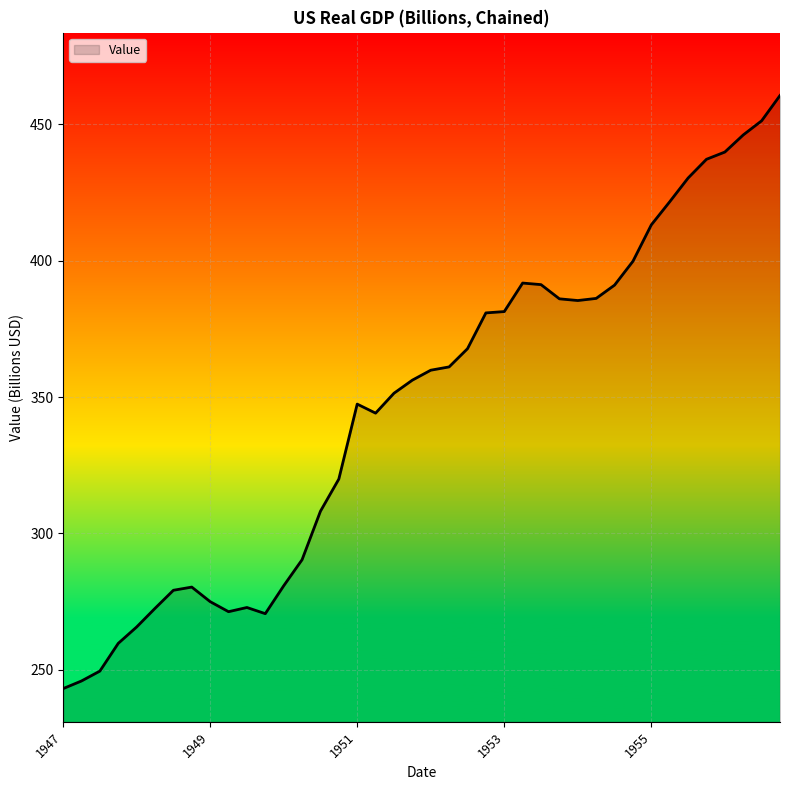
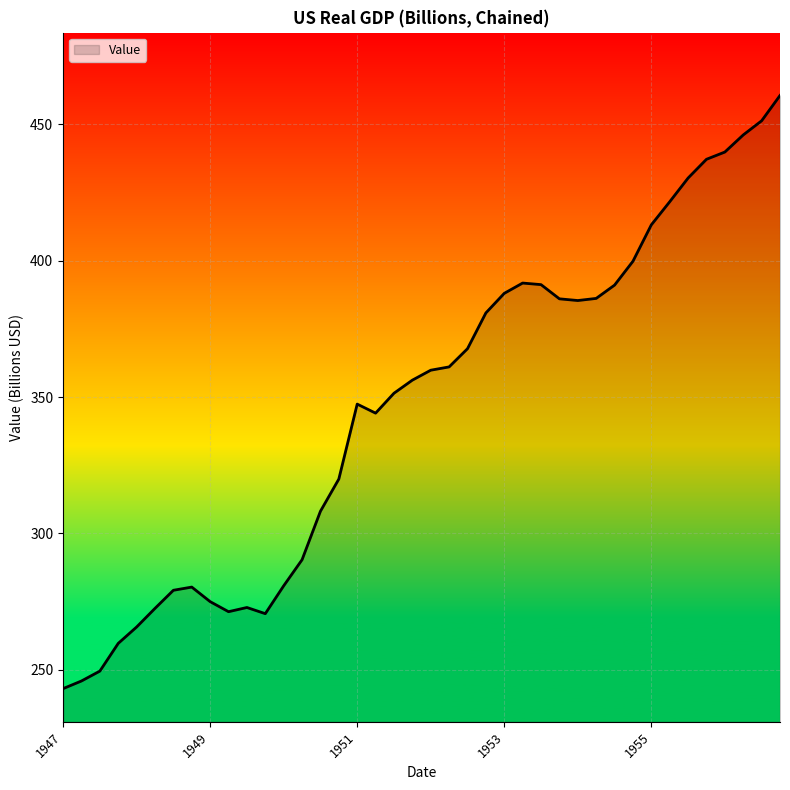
  {
    "1947": 243,
    "1949": 275,
    "1951": 347,
-   "1953": 381,
+   "1953": 388,
    "1955": 413
  }
